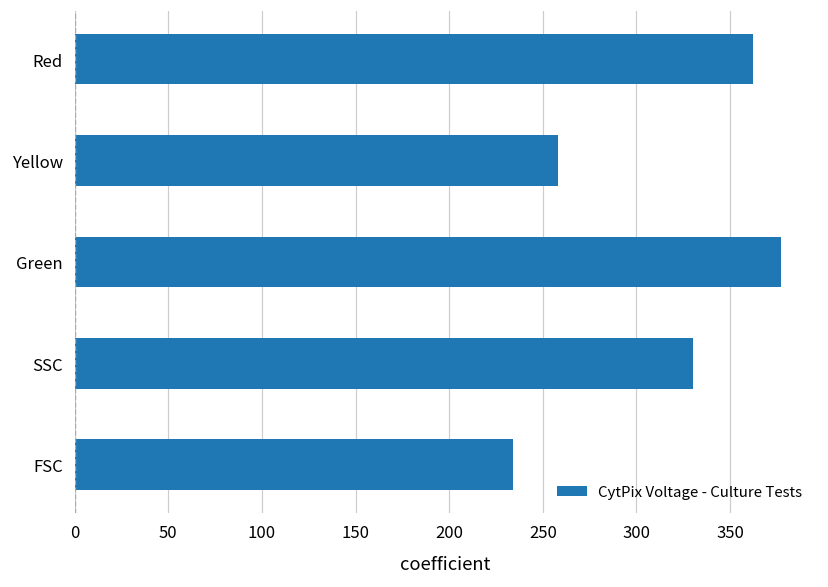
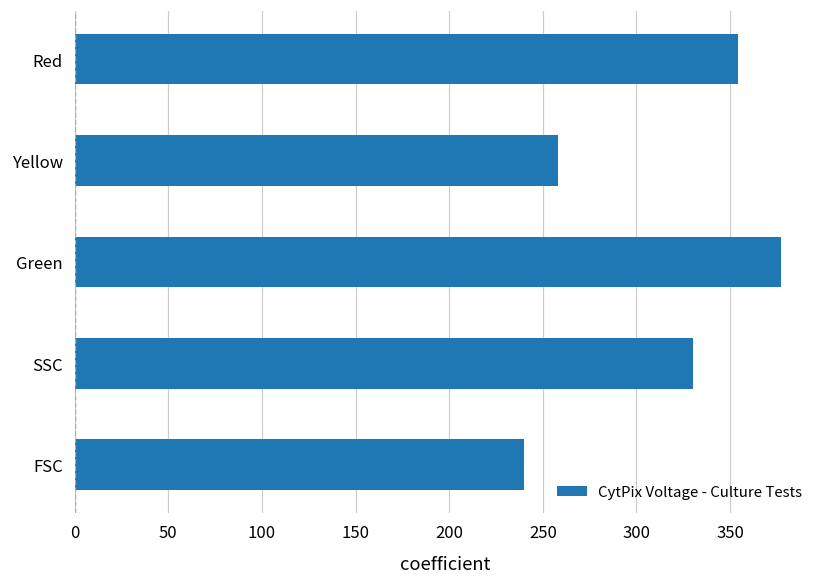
  {
-   "Red": 362,
+   "Red": 354,
    "Yellow": 258,
    "Green": 377,
    "SSC": 330,
-   "FSC": 234
+   "FSC": 240
  }
